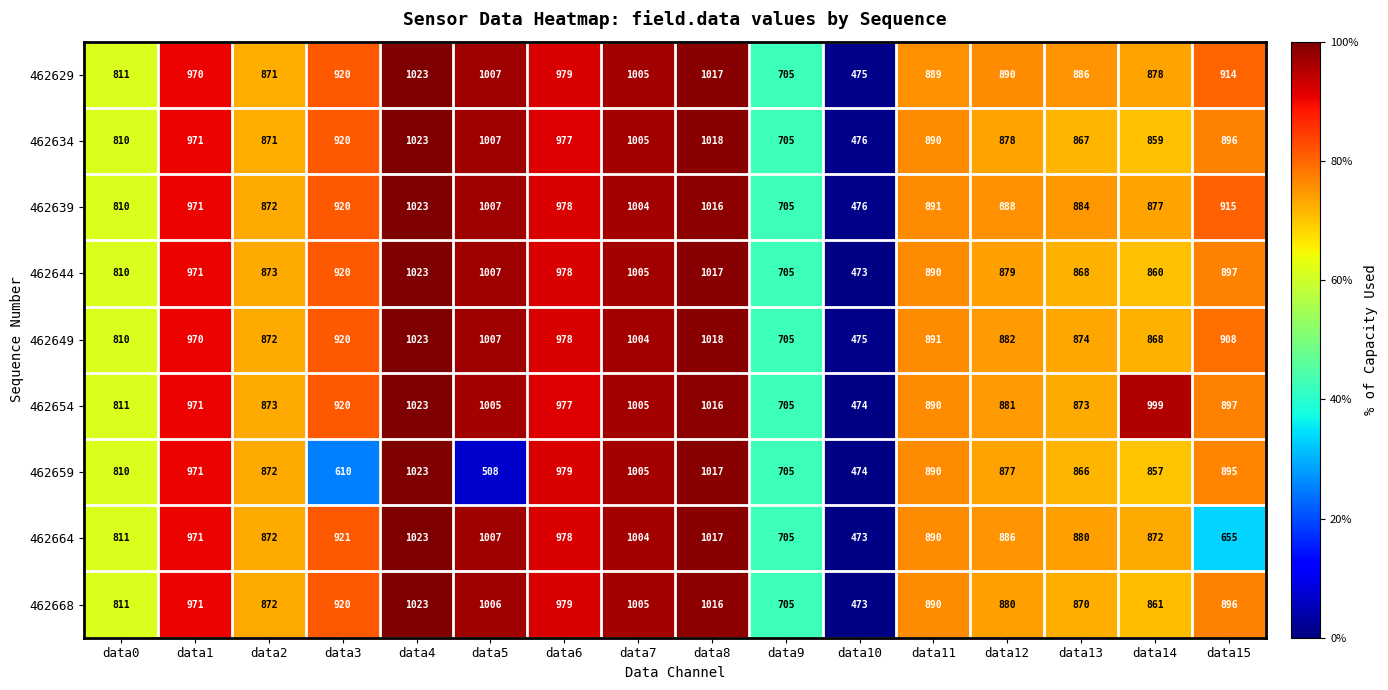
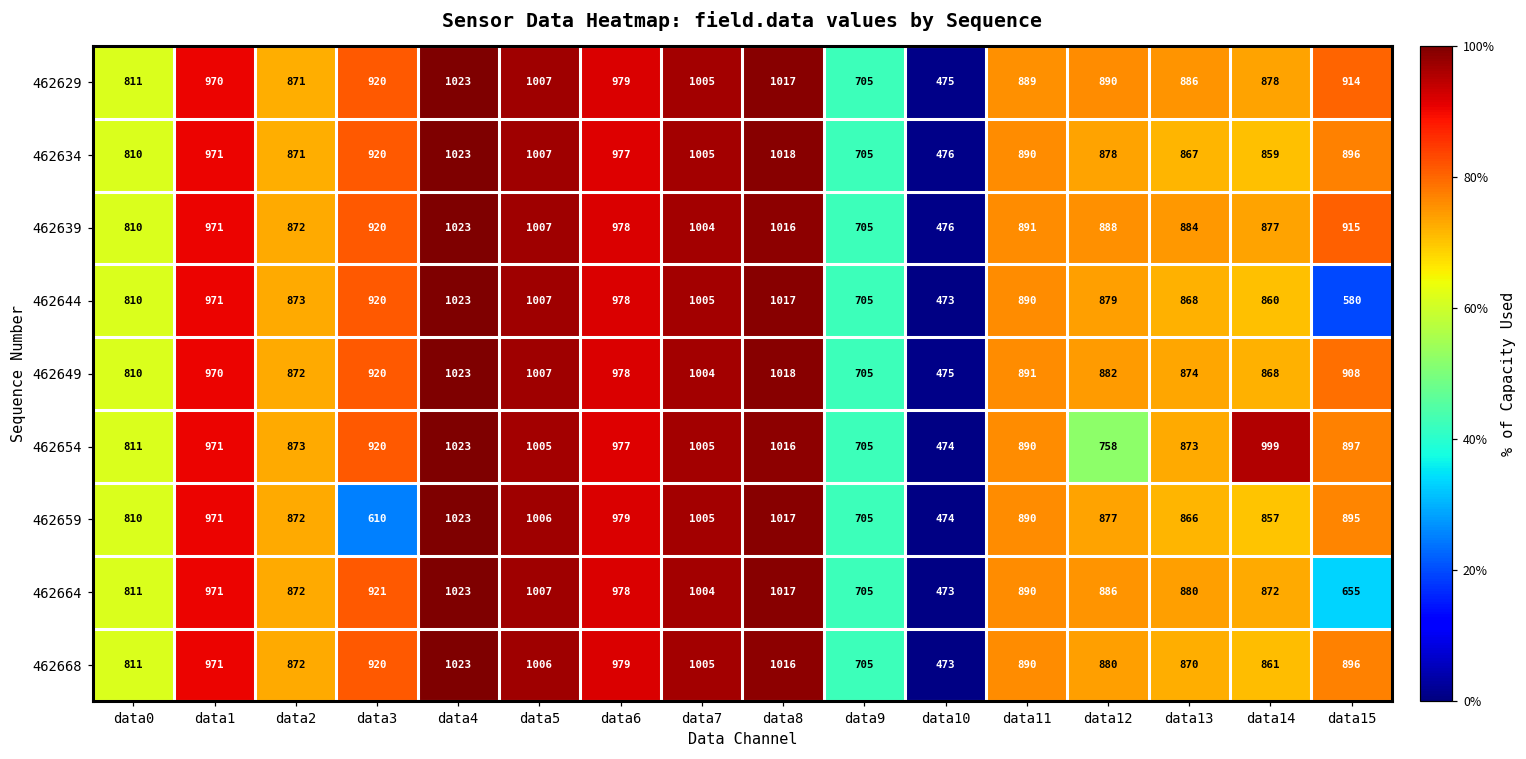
  {
    "462629": {
      "data0": 811,
      "data1": 970,
      "data2": 871,
      "data3": 920,
      "data4": 1023,
      "data5": 1007,
      "data6": 979,
      "data7": 1005,
      "data8": 1017,
      "data9": 705,
      "data10": 475,
      "data11": 889,
      "data12": 890,
      "data13": 886,
      "data14": 878,
      "data15": 914
    },
    "462634": {
      "data0": 810,
      "data1": 971,
      "data2": 871,
      "data3": 920,
      "data4": 1023,
      "data5": 1007,
      "data6": 977,
      "data7": 1005,
      "data8": 1018,
      "data9": 705,
      "data10": 476,
      "data11": 890,
      "data12": 878,
      "data13": 867,
      "data14": 859,
      "data15": 896
    },
    "462639": {
      "data0": 810,
      "data1": 971,
      "data2": 872,
      "data3": 920,
      "data4": 1023,
      "data5": 1007,
      "data6": 978,
      "data7": 1004,
      "data8": 1016,
      "data9": 705,
      "data10": 476,
      "data11": 891,
      "data12": 888,
      "data13": 884,
      "data14": 877,
      "data15": 915
    },
    "462644": {
      "data0": 810,
      "data1": 971,
      "data2": 873,
      "data3": 920,
      "data4": 1023,
      "data5": 1007,
      "data6": 978,
      "data7": 1005,
      "data8": 1017,
      "data9": 705,
      "data10": 473,
      "data11": 890,
      "data12": 879,
      "data13": 868,
      "data14": 860,
-     "data15": 897
+     "data15": 580
    },
    "462649": {
      "data0": 810,
      "data1": 970,
      "data2": 872,
      "data3": 920,
      "data4": 1023,
      "data5": 1007,
      "data6": 978,
      "data7": 1004,
      "data8": 1018,
      "data9": 705,
      "data10": 475,
      "data11": 891,
      "data12": 882,
      "data13": 874,
      "data14": 868,
      "data15": 908
    },
    "462654": {
      "data0": 811,
      "data1": 971,
      "data2": 873,
      "data3": 920,
      "data4": 1023,
      "data5": 1005,
      "data6": 977,
      "data7": 1005,
      "data8": 1016,
      "data9": 705,
      "data10": 474,
      "data11": 890,
-     "data12": 881,
+     "data12": 758,
      "data13": 873,
      "data14": 999,
      "data15": 897
    },
    "462659": {
      "data0": 810,
      "data1": 971,
      "data2": 872,
      "data3": 610,
      "data4": 1023,
-     "data5": 508,
+     "data5": 1006,
      "data6": 979,
      "data7": 1005,
      "data8": 1017,
      "data9": 705,
      "data10": 474,
      "data11": 890,
      "data12": 877,
      "data13": 866,
      "data14": 857,
      "data15": 895
    },
    "462664": {
      "data0": 811,
      "data1": 971,
      "data2": 872,
      "data3": 921,
      "data4": 1023,
      "data5": 1007,
      "data6": 978,
      "data7": 1004,
      "data8": 1017,
      "data9": 705,
      "data10": 473,
      "data11": 890,
      "data12": 886,
      "data13": 880,
      "data14": 872,
      "data15": 655
    },
    "462668": {
      "data0": 811,
      "data1": 971,
      "data2": 872,
      "data3": 920,
      "data4": 1023,
      "data5": 1006,
      "data6": 979,
      "data7": 1005,
      "data8": 1016,
      "data9": 705,
      "data10": 473,
      "data11": 890,
      "data12": 880,
      "data13": 870,
      "data14": 861,
      "data15": 896
    }
  }
